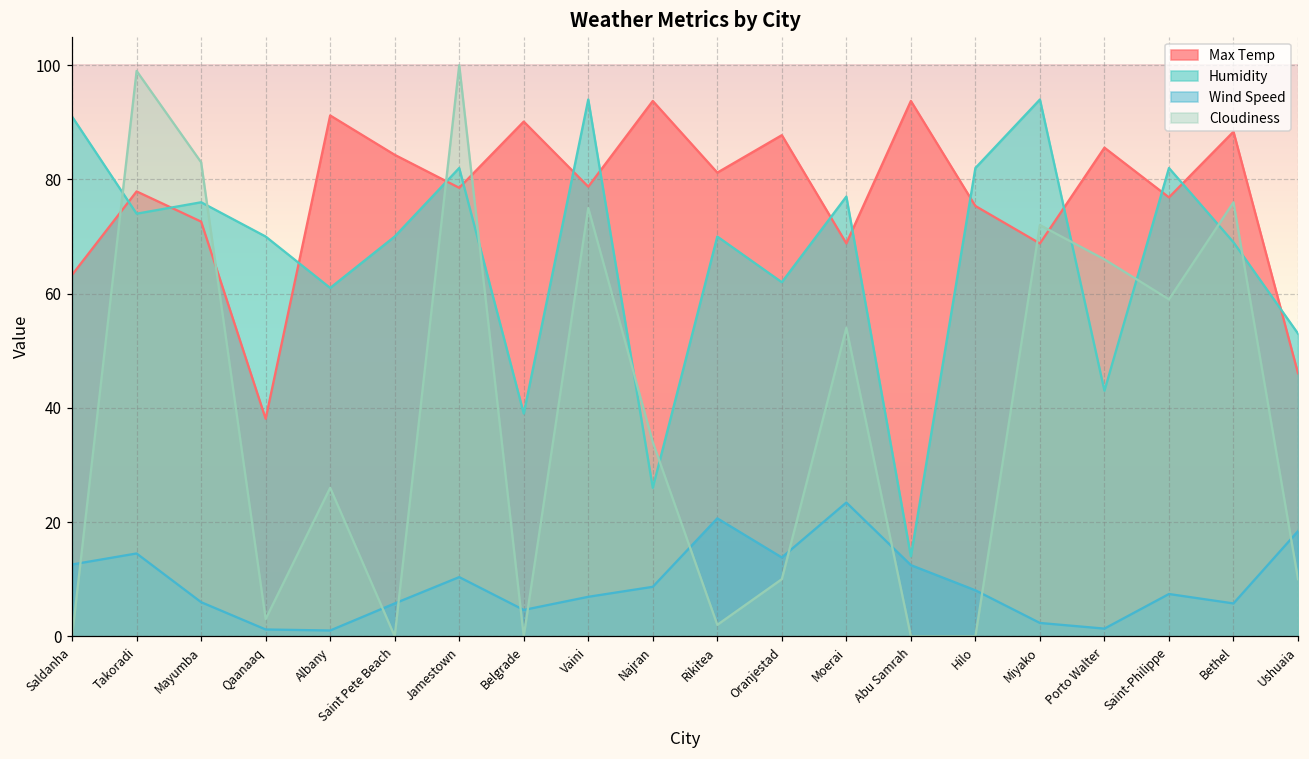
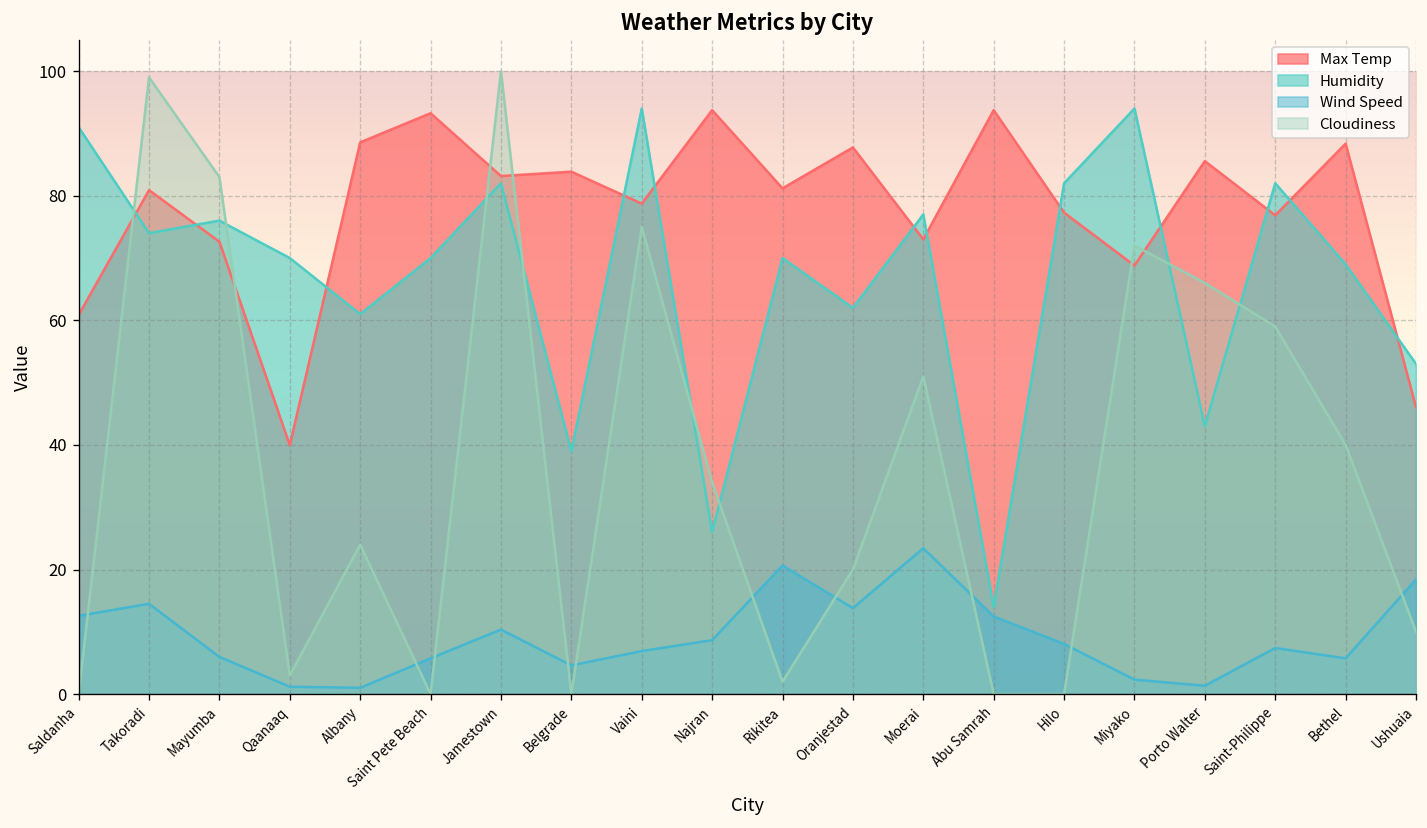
  {
    "Max Temp": {
-     "Saldanha": 63,
-     "Takoradi": 78,
+     "Saldanha": 61,
+     "Takoradi": 81,
      "Mayumba": 73,
-     "Qaanaaq": 38,
-     "Albany": 91,
-     "Saint Pete Beach": 84,
-     "Jamestown": 79,
-     "Belgrade": 90,
+     "Qaanaaq": 40,
+     "Albany": 89,
+     "Saint Pete Beach": 93,
+     "Jamestown": 83,
+     "Belgrade": 84,
      "Vaini": 79,
      "Najran": 94,
      "Rikitea": 81,
      "Oranjestad": 88,
-     "Moerai": 69,
+     "Moerai": 73,
      "Abu Samrah": 94,
-     "Hilo": 75,
+     "Hilo": 77,
      "Miyako": 69,
      "Porto Walter": 86,
      "Saint-Philippe": 77,
      "Ushuaia": 46
    },
    "Cloudiness": {
      "Saldanha": 0,
      "Takoradi": 99,
      "Mayumba": 83,
      "Qaanaaq": 3,
-     "Albany": 26,
+     "Albany": 24,
      "Saint Pete Beach": 0,
      "Jamestown": 100,
      "Belgrade": 0,
      "Vaini": 75,
      "Najran": 34,
      "Rikitea": 2,
-     "Oranjestad": 10,
-     "Moerai": 54,
+     "Oranjestad": 20,
+     "Moerai": 51,
      "Abu Samrah": 0,
      "Hilo": 0,
      "Miyako": 72,
      "Porto Walter": 66,
      "Saint-Philippe": 59,
-     "Bethel": 76,
+     "Bethel": 40,
      "Ushuaia": 10
    }
  }
